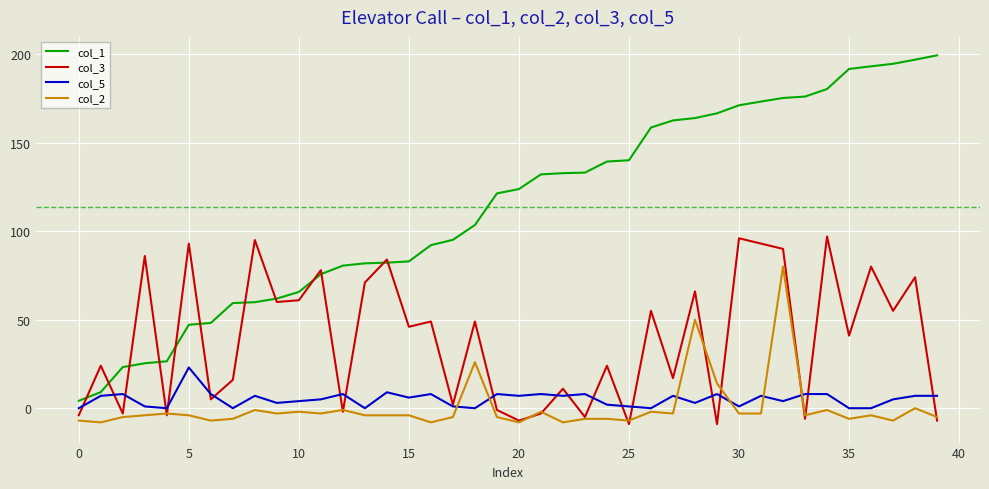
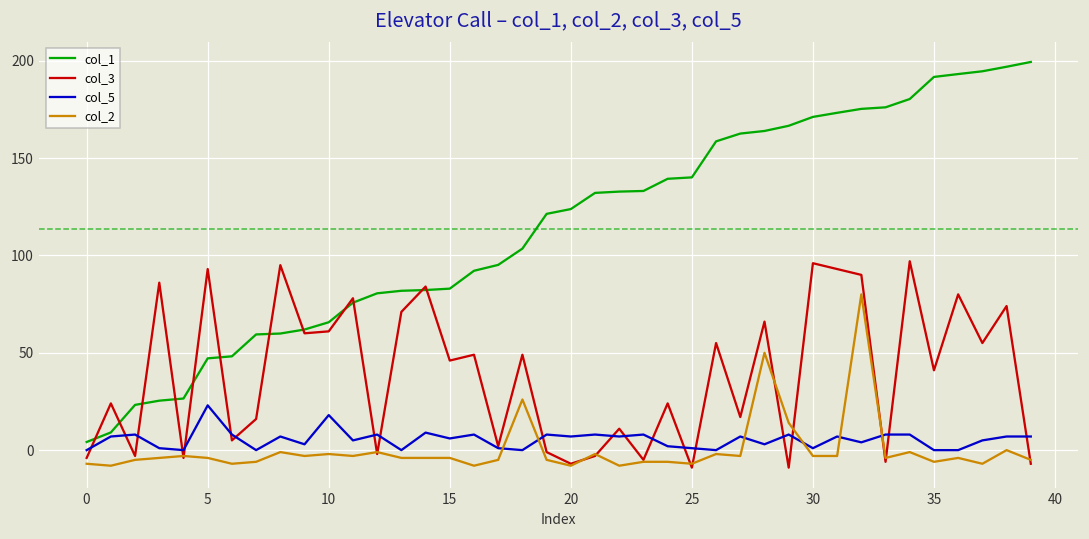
  {
    "col_1": {
      "0": 4,
      "5": 47,
      "10": 66,
      "15": 83,
      "20": 124,
      "25": 140,
      "30": 171,
      "35": 192
    },
    "col_3": {
      "0": -4,
      "5": 93,
      "10": 61,
      "15": 46,
      "25": -9,
      "30": 96,
      "35": 41
    },
    "col_5": {
      "0": 0,
      "5": 23,
-     "10": 4,
+     "10": 18,
      "15": 6,
      "20": 7,
      "25": 1,
      "30": 1,
      "35": 0
    },
    "col_2": {
      "0": -7,
      "5": -4,
      "10": -2,
      "15": -4,
      "25": -7,
      "30": -3,
      "35": -6
    }
  }
